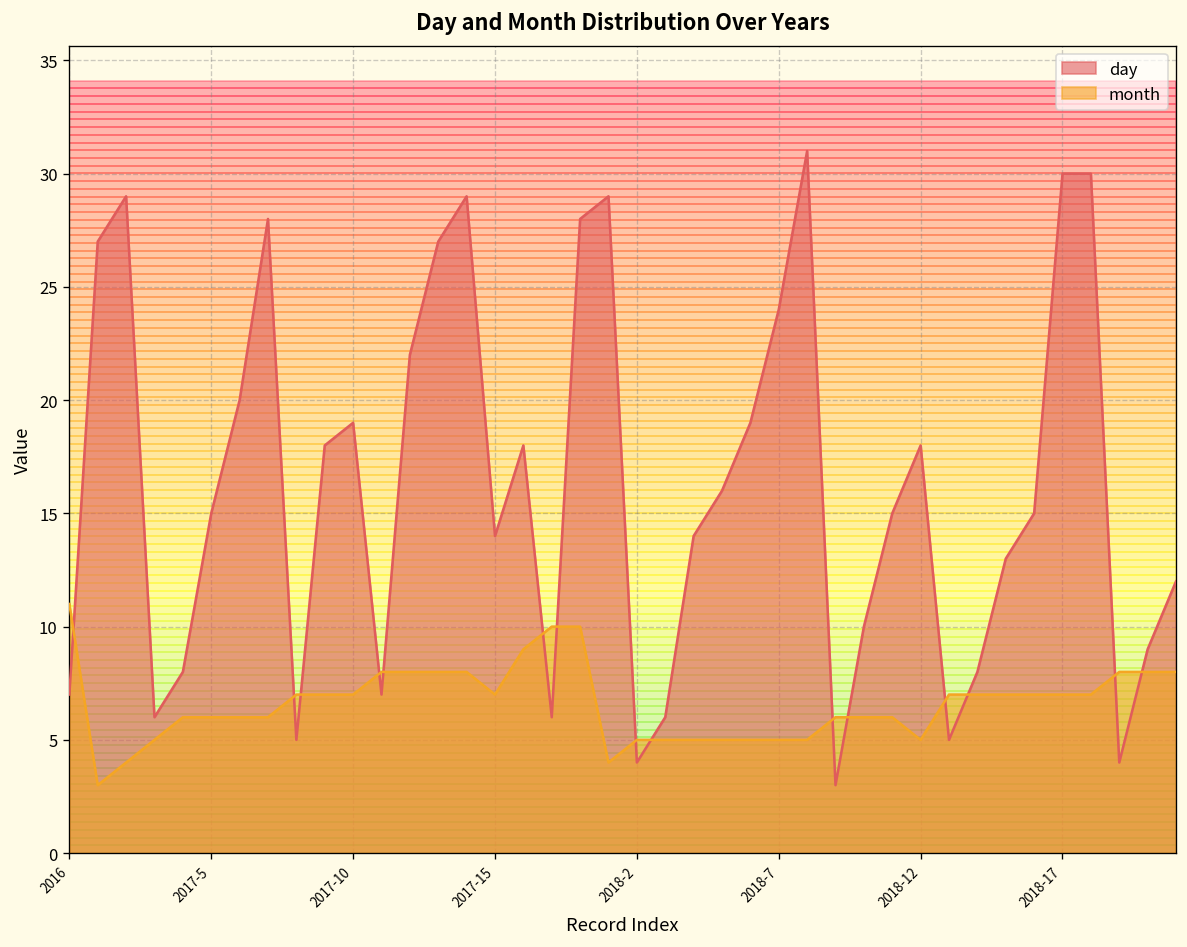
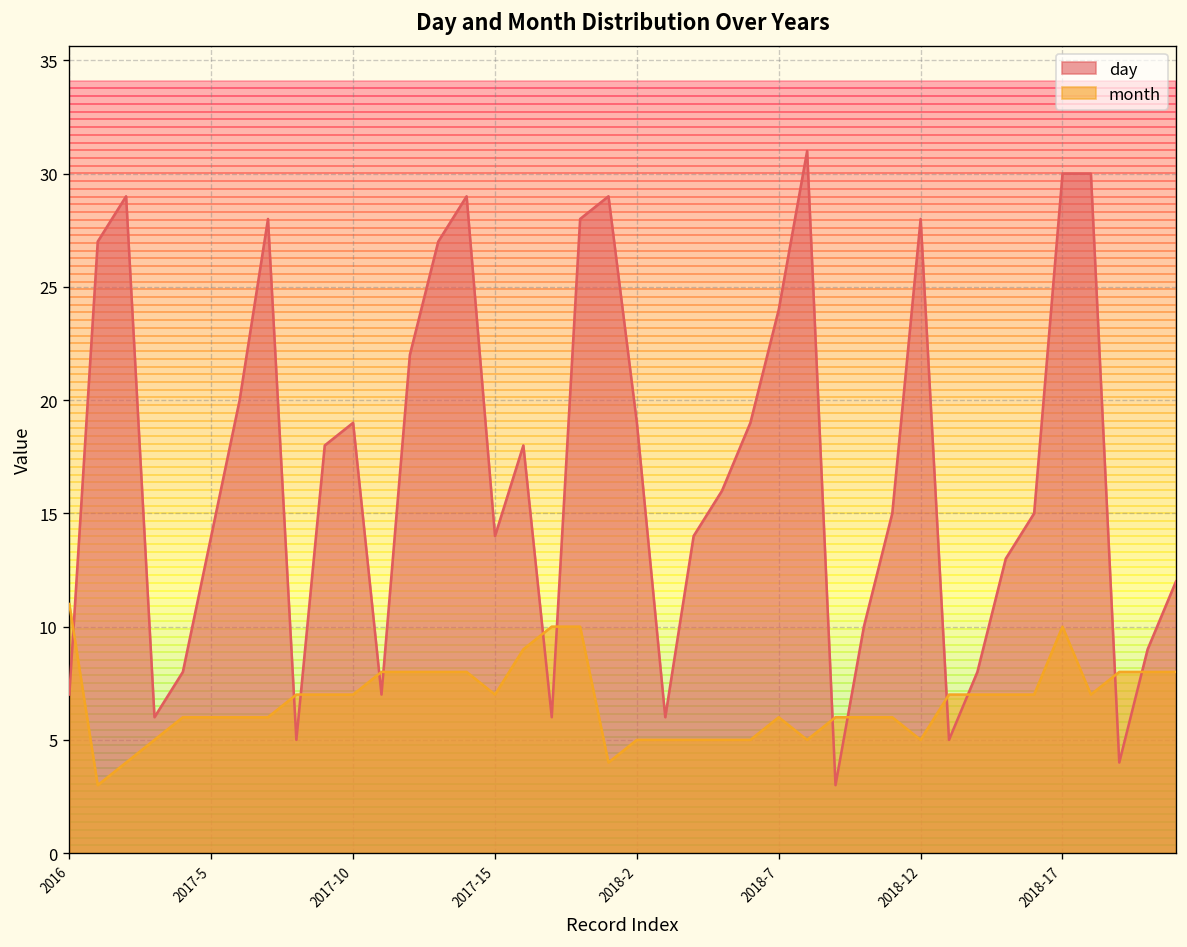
  {
    "day": {
      "2016": 7,
-     "2017-5": 15,
+     "2017-5": 14,
      "2017-10": 19,
      "2017-15": 14,
-     "2018-2": 4,
+     "2018-2": 19,
      "2018-7": 24,
-     "2018-12": 18,
+     "2018-12": 28,
      "2018-17": 30
    },
    "month": {
      "2016": 11,
      "2017-5": 6,
      "2017-10": 7,
      "2017-15": 7,
      "2018-2": 5,
-     "2018-7": 5,
+     "2018-7": 6,
      "2018-12": 5,
-     "2018-17": 7
+     "2018-17": 10
    }
  }
